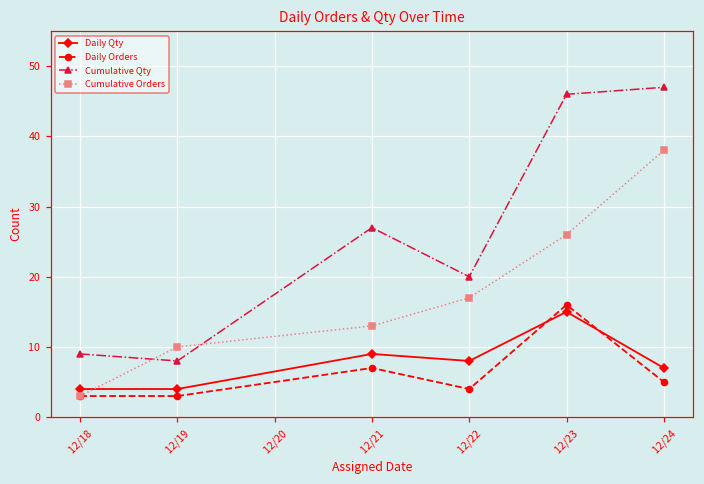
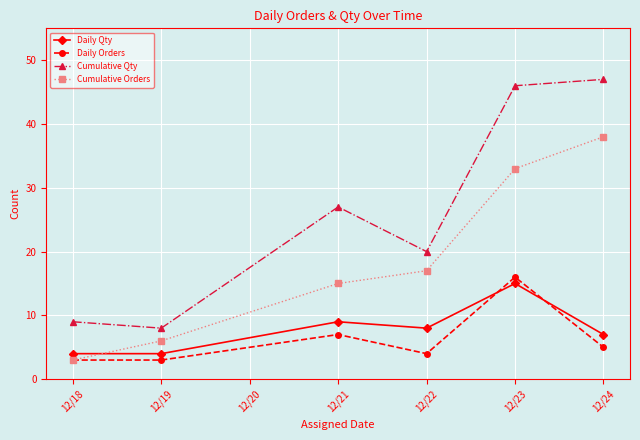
  {
    "Cumulative Qty": {
      "12/18": 9,
      "12/19": 8,
      "12/21": 27,
      "12/22": 20,
      "12/23": 46,
      "12/24": 47
    },
    "Cumulative Orders": {
-     "12/19": 10,
-     "12/21": 13,
+     "12/19": 6,
+     "12/21": 15,
      "12/22": 17,
-     "12/23": 26,
+     "12/23": 33,
      "12/24": 38
    }
  }
